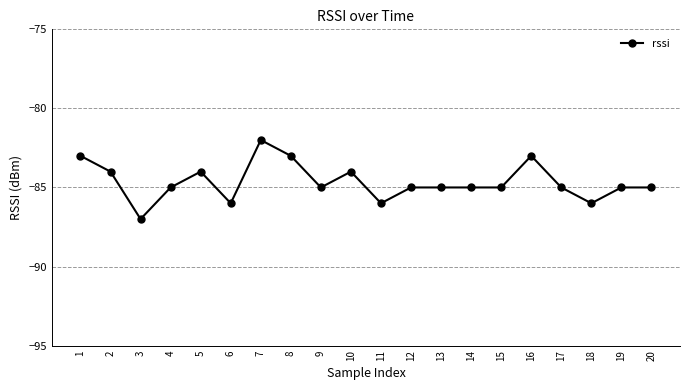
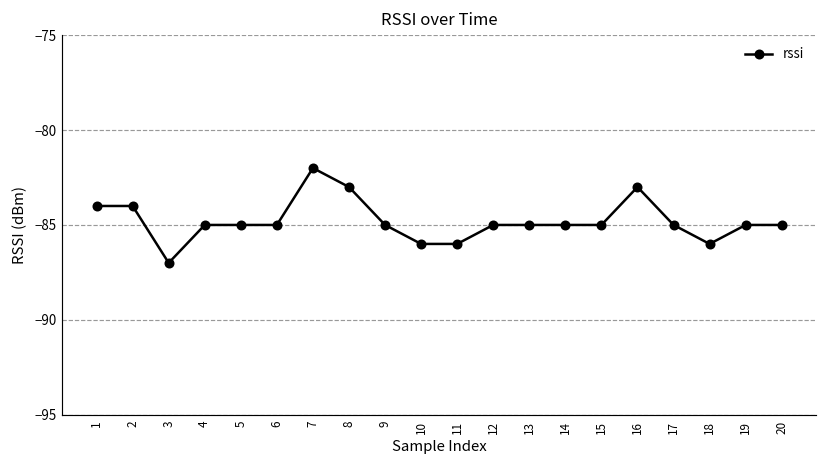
  {
-   "1": -83,
+   "1": -84,
    "2": -84,
    "3": -87,
    "4": -85,
-   "5": -84,
-   "6": -86,
+   "5": -85,
+   "6": -85,
    "7": -82,
    "8": -83,
    "9": -85,
-   "10": -84,
+   "10": -86,
    "11": -86,
    "12": -85,
    "13": -85,
    "14": -85,
    "15": -85,
    "16": -83,
    "17": -85,
    "18": -86,
    "19": -85,
    "20": -85
  }
